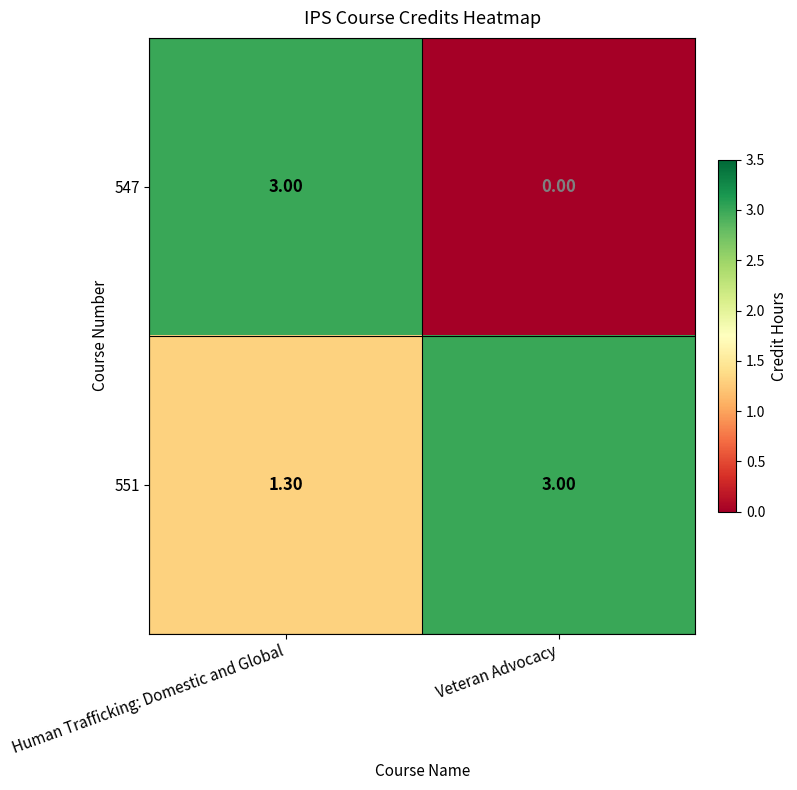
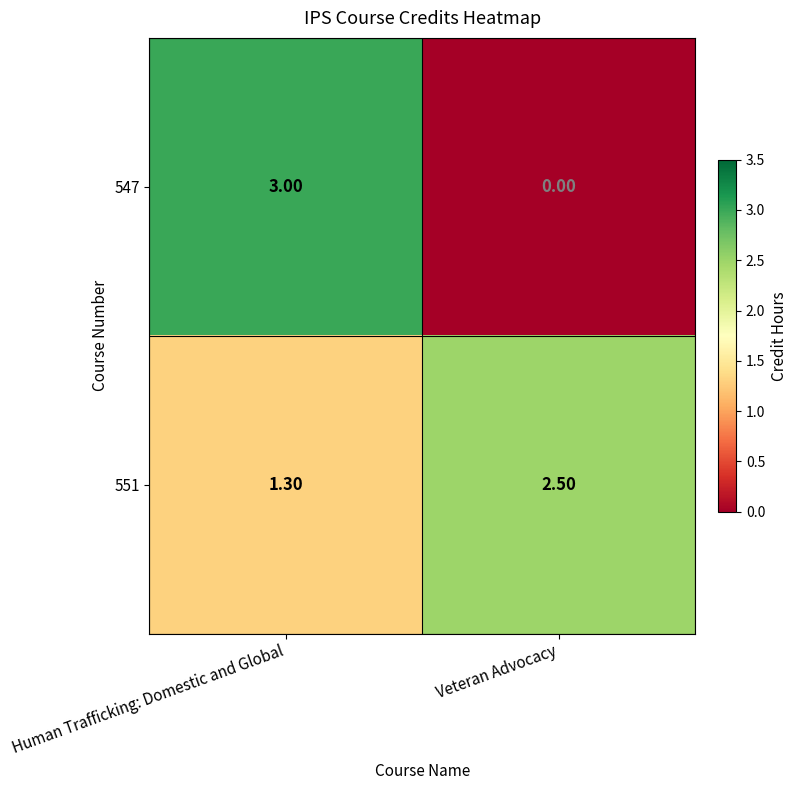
  {
    "547": {
      "Human Trafficking: Domestic and Global": 3.00,
      "Veteran Advocacy": 0.00
    },
    "551": {
      "Human Trafficking: Domestic and Global": 1.30,
-     "Veteran Advocacy": 3.00
+     "Veteran Advocacy": 2.50
    }
  }
